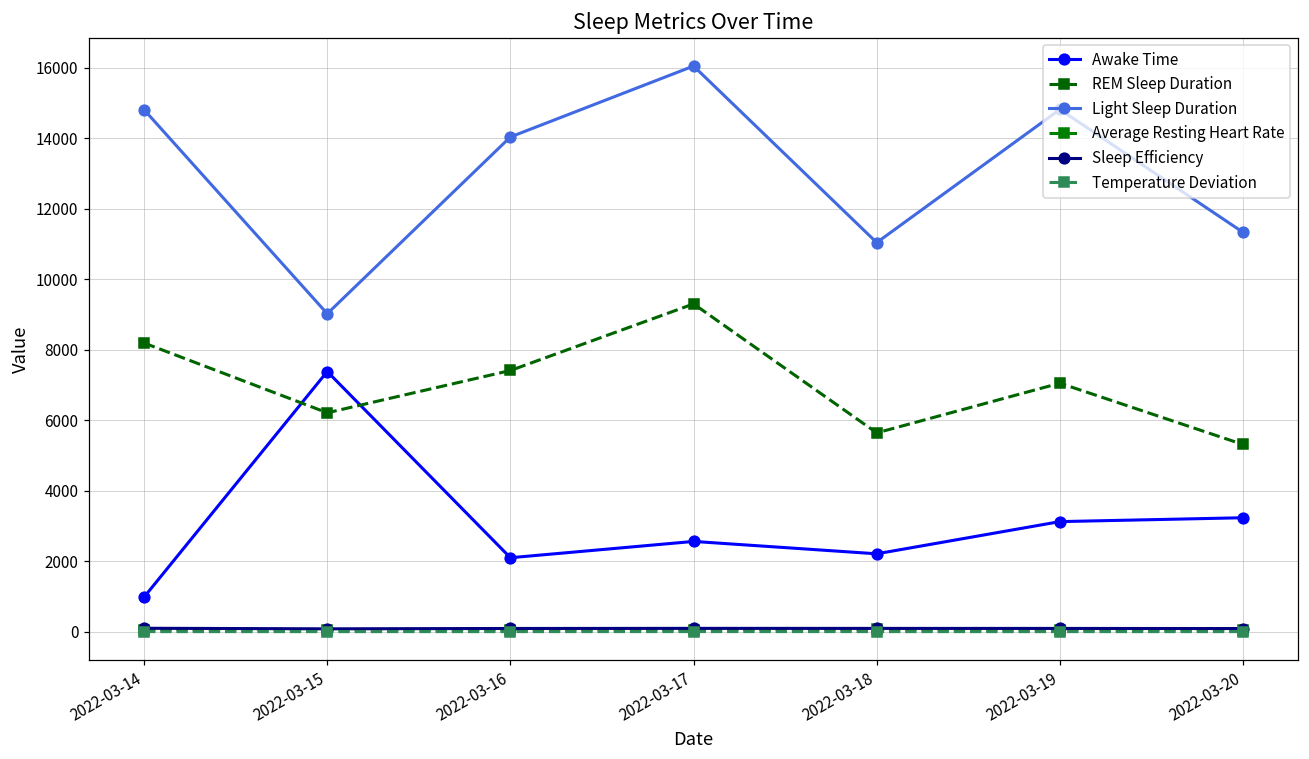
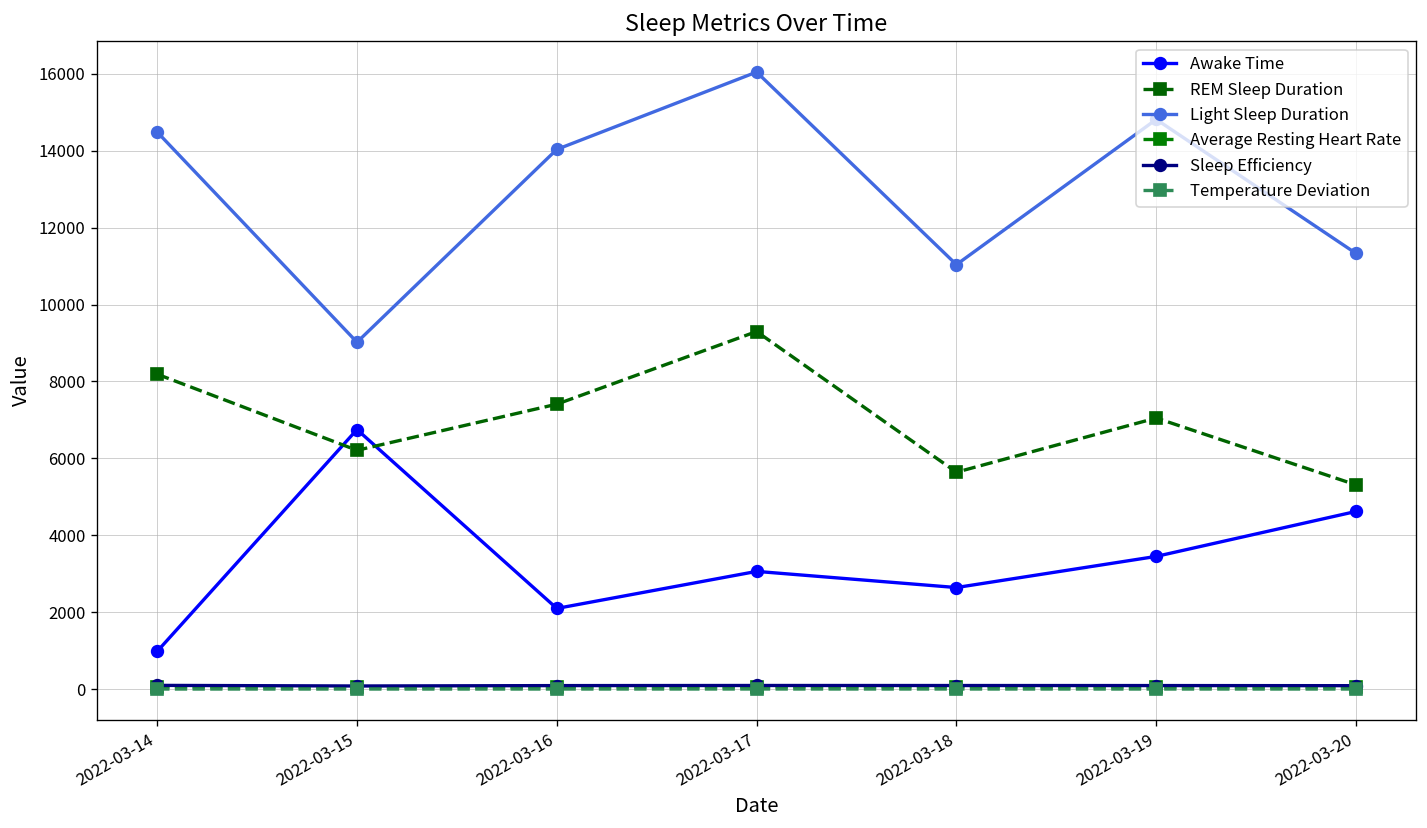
  {
    "Awake Time": {
      "2022-03-14": 1000,
-     "2022-03-15": 7400,
+     "2022-03-15": 6800,
      "2022-03-16": 2100,
-     "2022-03-17": 2600,
-     "2022-03-18": 2200,
-     "2022-03-19": 3100,
-     "2022-03-20": 3200
+     "2022-03-17": 3100,
+     "2022-03-18": 2600,
+     "2022-03-19": 3500,
+     "2022-03-20": 4600
    },
    "Light Sleep Duration": {
-     "2022-03-14": 14800,
+     "2022-03-14": 14500,
      "2022-03-15": 9000,
      "2022-03-16": 14000,
      "2022-03-17": 16100,
      "2022-03-18": 11000,
      "2022-03-20": 11300
    }
  }
